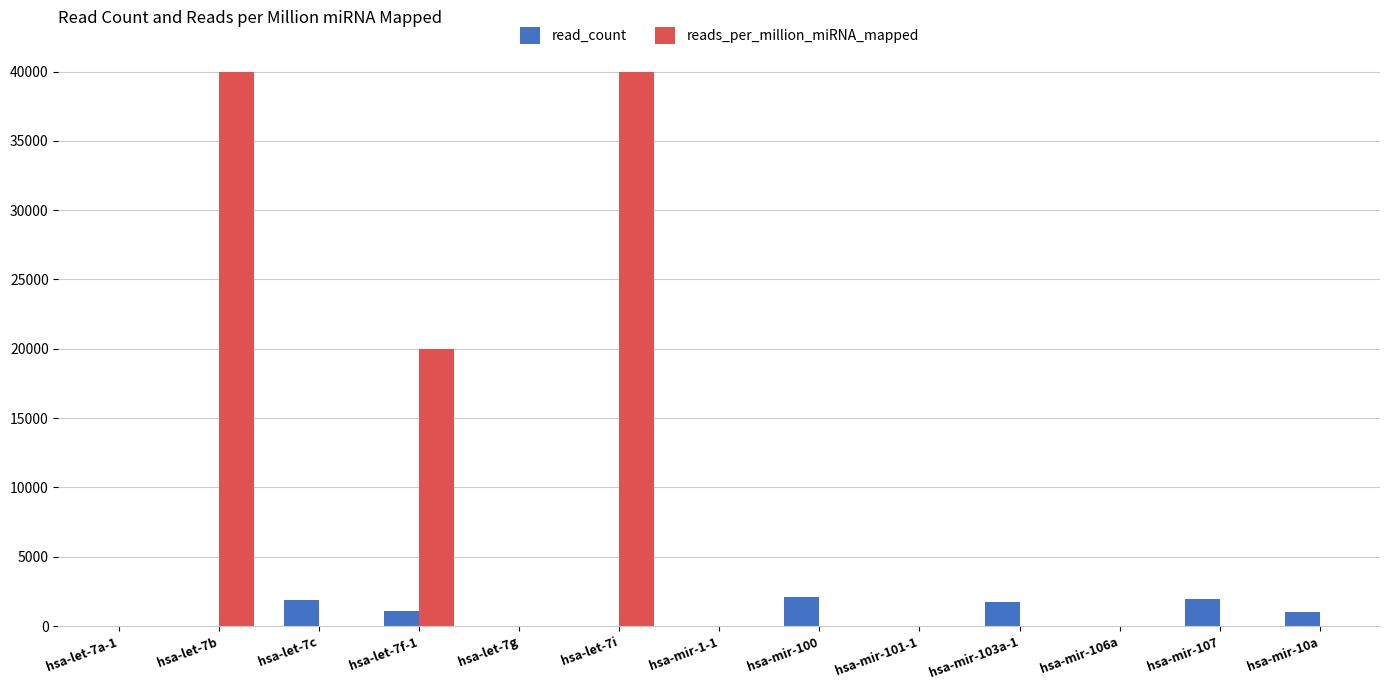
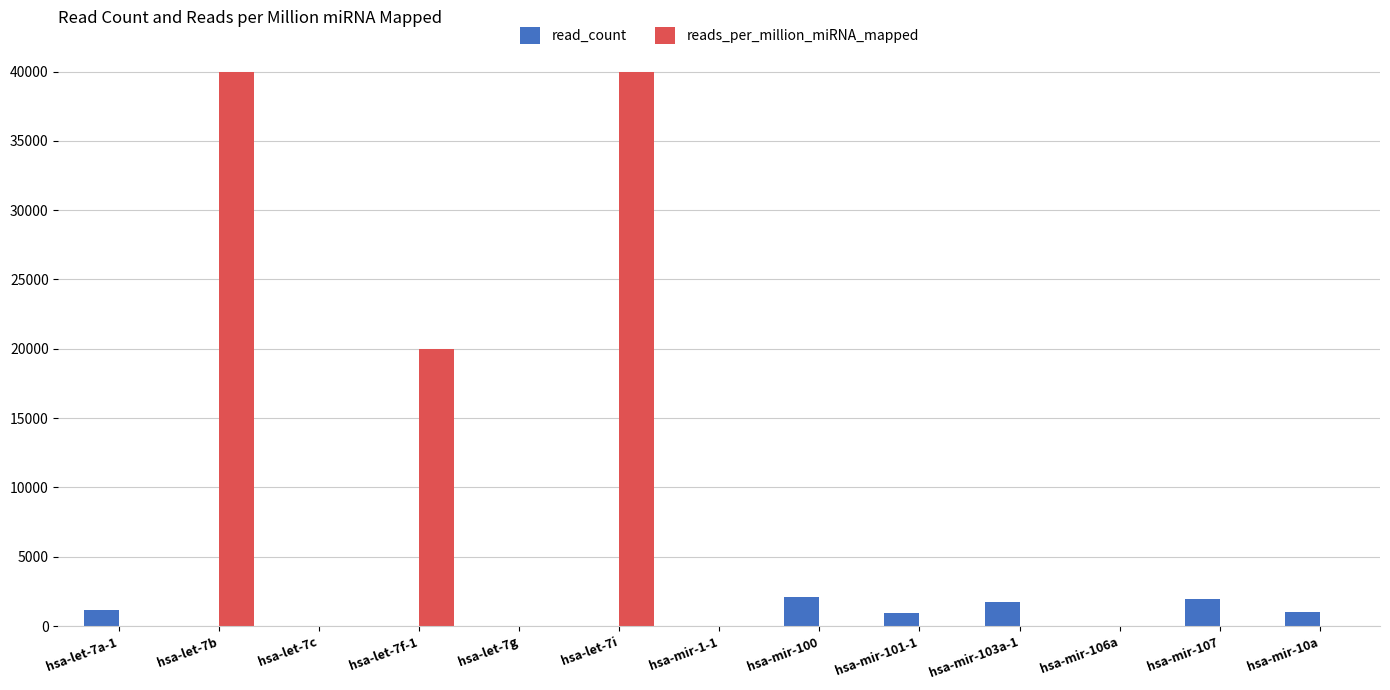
  {
    "read_count": {
-     "hsa-let-7a-1": 0,
-     "hsa-let-7c": 1800,
-     "hsa-let-7f-1": 1100,
+     "hsa-let-7a-1": 1100,
+     "hsa-let-7c": 0,
+     "hsa-let-7f-1": 0,
      "hsa-let-7g": 0,
      "hsa-mir-1-1": 0,
      "hsa-mir-100": 2100,
-     "hsa-mir-101-1": 0,
+     "hsa-mir-101-1": 1000,
      "hsa-mir-103a-1": 1800,
      "hsa-mir-106a": 0,
      "hsa-mir-107": 1900,
      "hsa-mir-10a": 1000
    },
    "reads_per_million_miRNA_mapped": {
      "hsa-let-7a-1": 0,
      "hsa-let-7b": 40000,
      "hsa-let-7c": 0,
      "hsa-let-7f-1": 20000,
      "hsa-let-7g": 0,
      "hsa-let-7i": 40000,
      "hsa-mir-1-1": 0,
      "hsa-mir-100": 0,
      "hsa-mir-101-1": 0,
      "hsa-mir-103a-1": 0,
      "hsa-mir-106a": 0,
      "hsa-mir-107": 0,
      "hsa-mir-10a": 0
    }
  }
